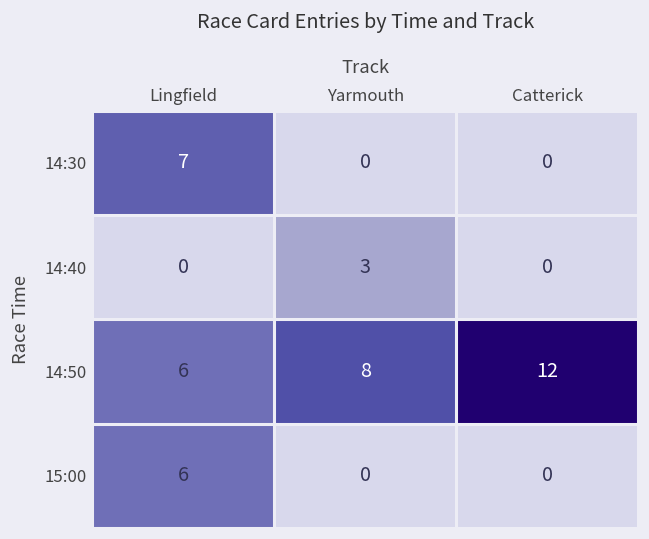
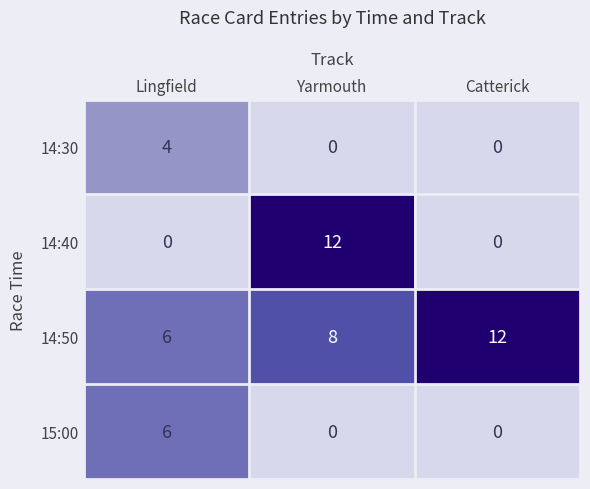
  {
    "14:30": {
-     "Lingfield": 7,
+     "Lingfield": 4,
      "Yarmouth": 0,
      "Catterick": 0
    },
    "14:40": {
      "Lingfield": 0,
-     "Yarmouth": 3,
+     "Yarmouth": 12,
      "Catterick": 0
    },
    "14:50": {
      "Lingfield": 6,
      "Yarmouth": 8,
      "Catterick": 12
    },
    "15:00": {
      "Lingfield": 6,
      "Yarmouth": 0,
      "Catterick": 0
    }
  }
